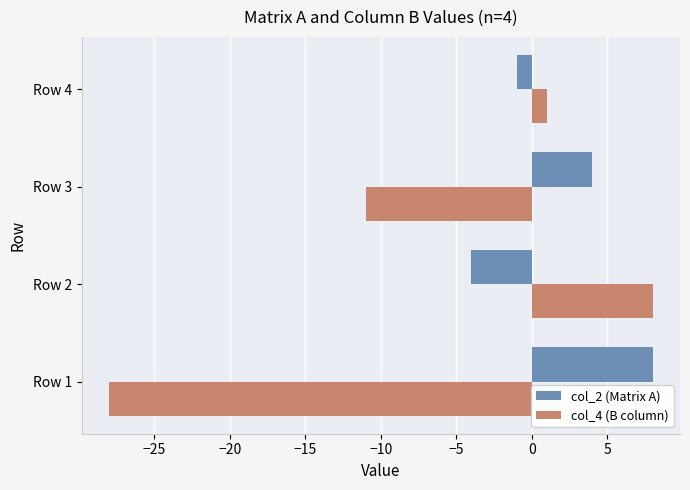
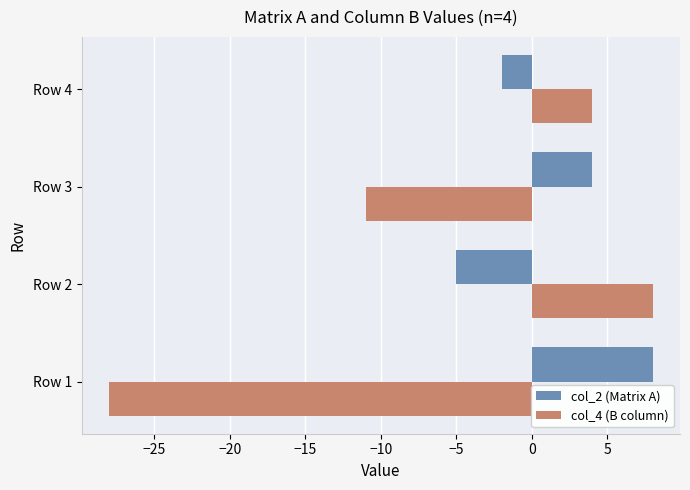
  {
    "col_2 (Matrix A)": {
-     "Row 4": -1,
+     "Row 4": -2,
      "Row 3": 4,
-     "Row 2": -4,
+     "Row 2": -5,
      "Row 1": 8
    },
    "col_4 (B column)": {
-     "Row 4": 1,
+     "Row 4": 4,
      "Row 3": -11,
      "Row 2": 8,
      "Row 1": -28
    }
  }
